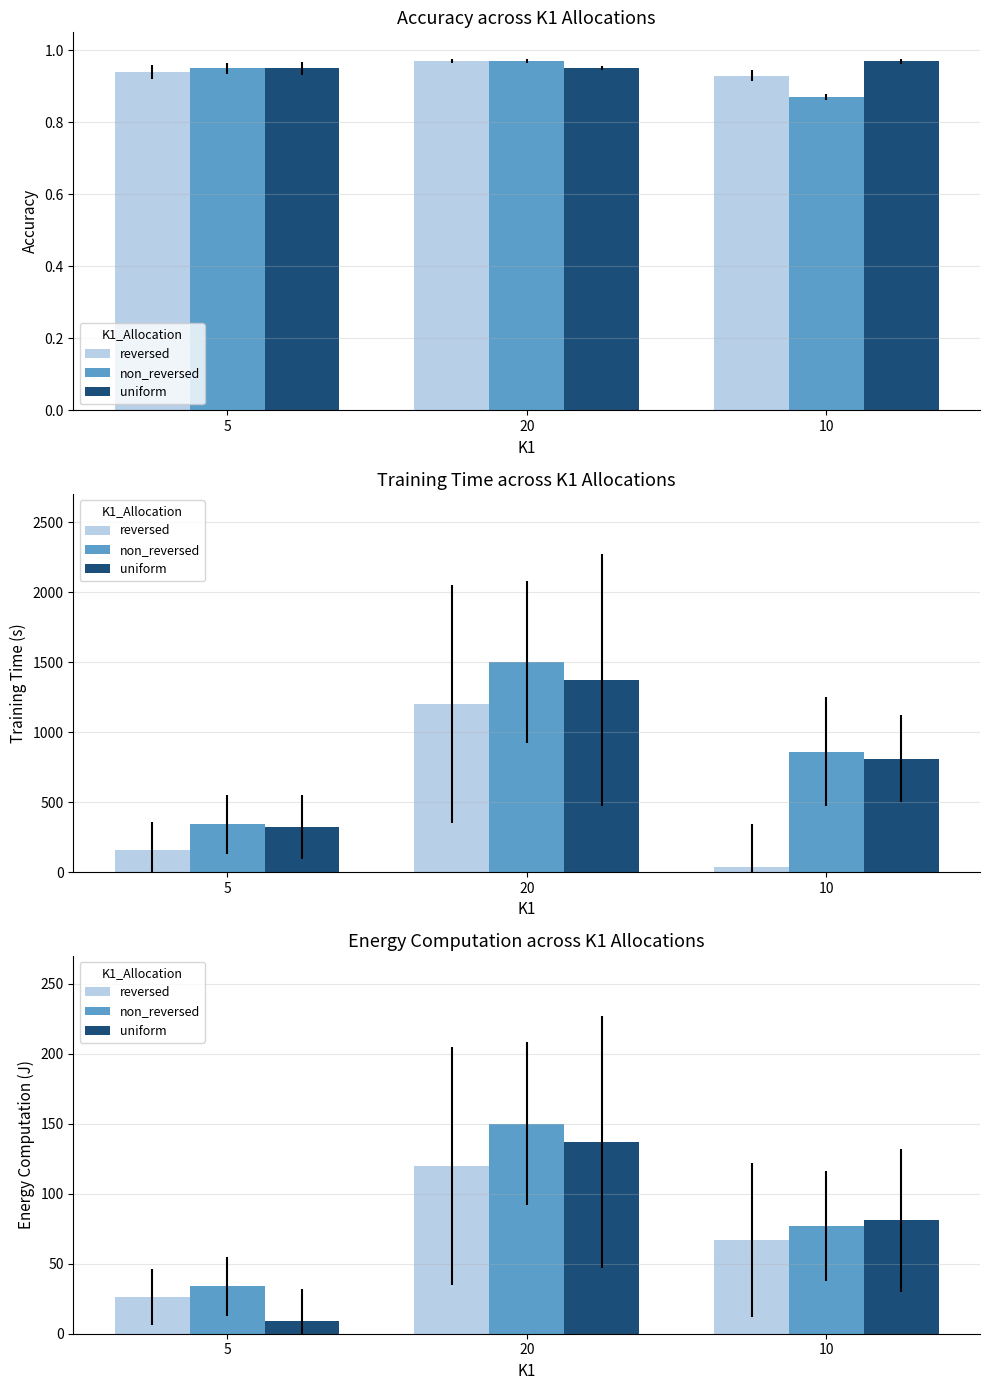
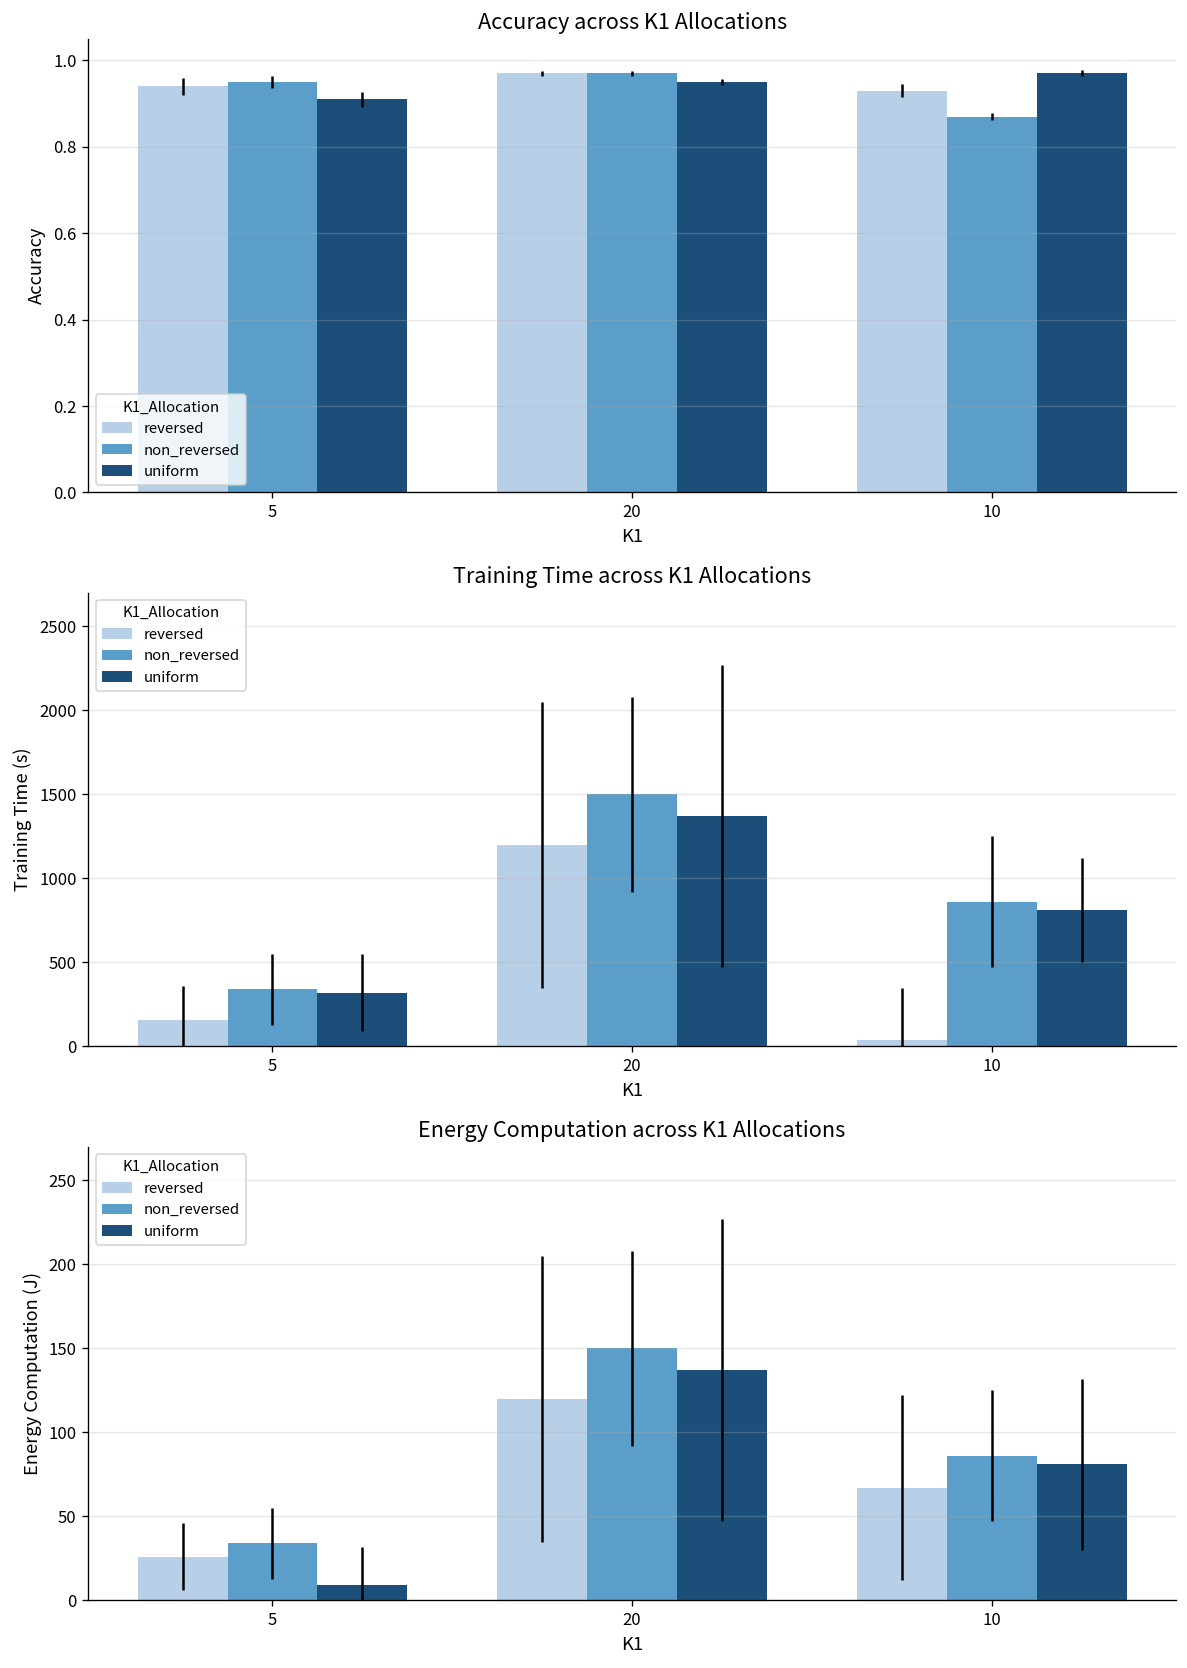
  {
    "Accuracy across K1 Allocations": {
      "reversed": {
        "5": 0.94,
        "20": 0.97,
        "10": 0.93
      },
      "non_reversed": {
        "5": 0.95,
        "20": 0.97,
        "10": 0.87
      },
      "uniform": {
-       "5": 0.95,
+       "5": 0.91,
        "20": 0.95,
        "10": 0.97
      }
    },
    "Training Time across K1 Allocations": {
      "reversed": {
        "5": 160,
        "20": 1200,
        "10": 40
      },
      "non_reversed": {
        "5": 340,
        "20": 1500,
        "10": 860
      },
      "uniform": {
        "5": 320,
        "20": 1370,
        "10": 810
      }
    },
    "Energy Computation across K1 Allocations": {
      "reversed": {
        "5": 26,
        "20": 120,
        "10": 67
      },
      "non_reversed": {
        "5": 34,
        "20": 150,
-       "10": 77
+       "10": 86
      },
      "uniform": {
        "5": 9,
        "20": 137,
        "10": 81
      }
    }
  }
